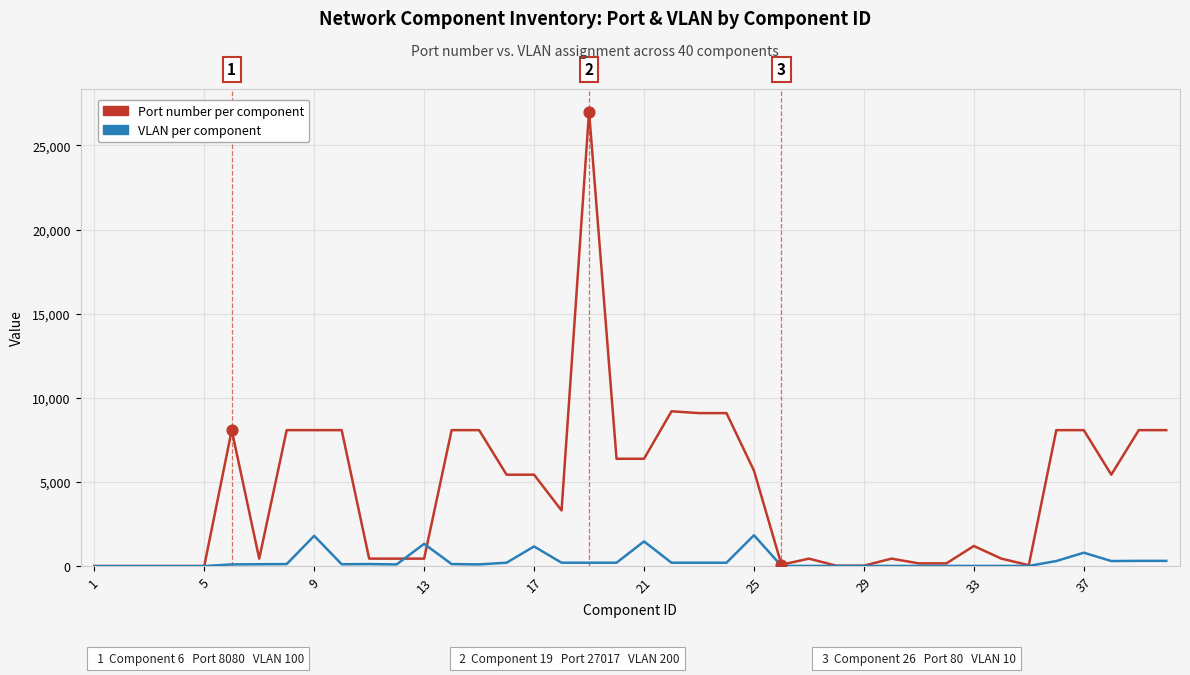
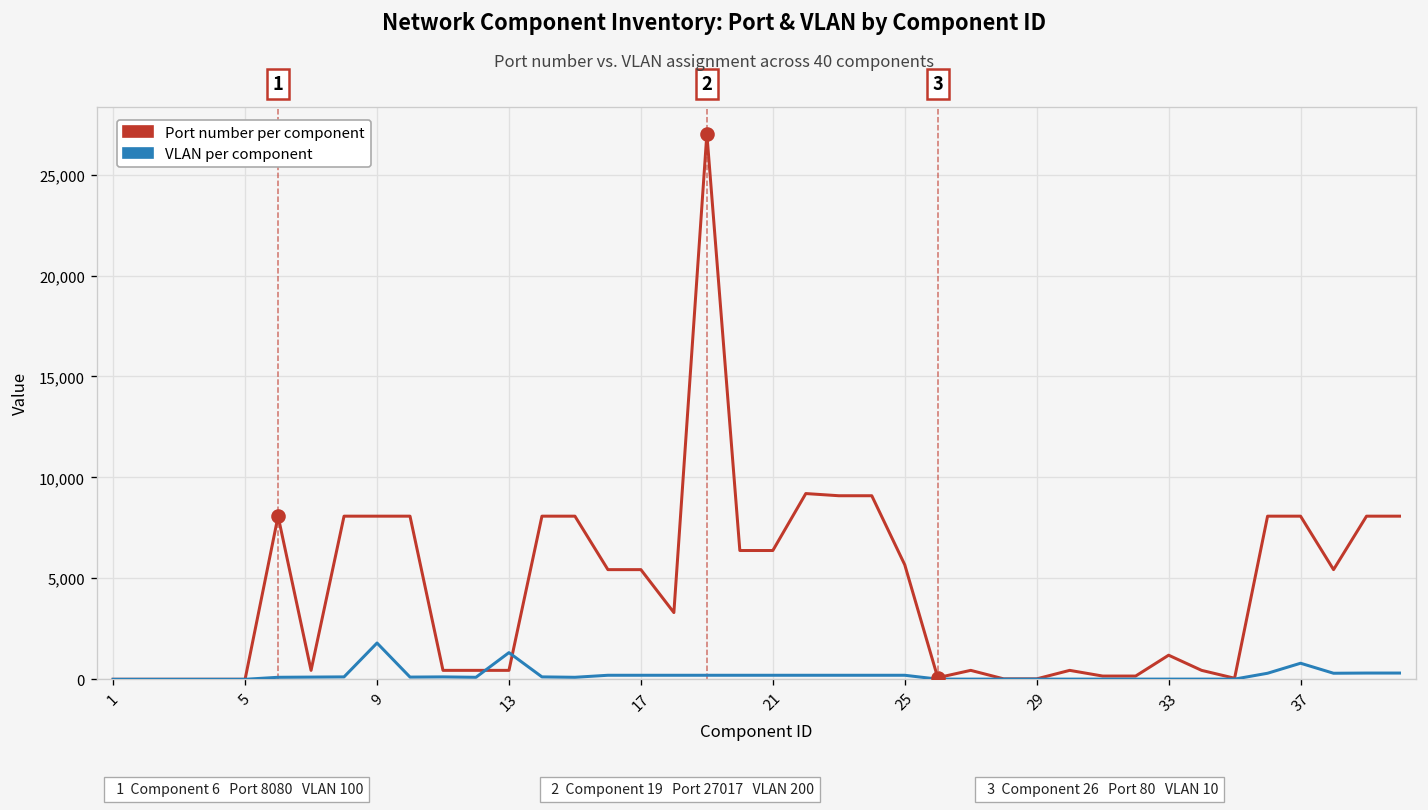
  {
    "VLAN per component": {
      "9": "1,800",
      "13": "1,300",
-     "17": "1,200",
-     "21": "1,500",
-     "25": "1,800",
+     "17": "200",
+     "21": "200",
+     "25": "200",
      "33": "0",
      "37": "800"
    }
  }
